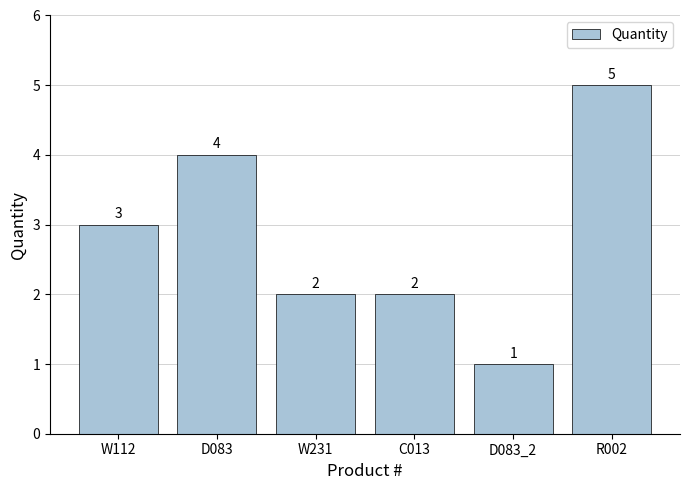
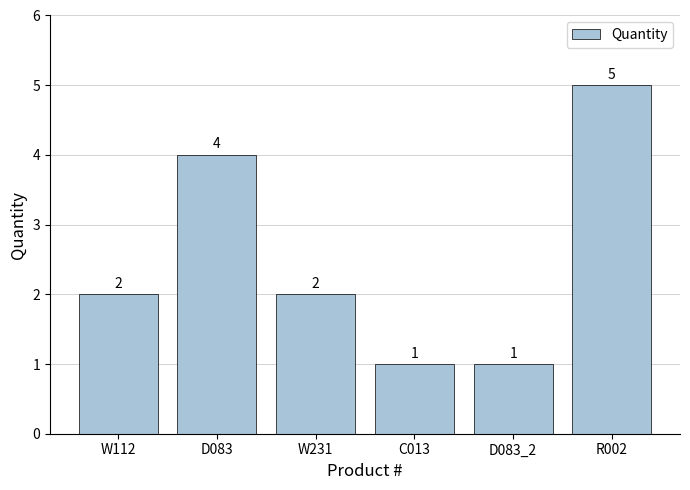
  {
-   "W112": 3,
+   "W112": 2,
    "D083": 4,
    "W231": 2,
-   "C013": 2,
+   "C013": 1,
    "D083_2": 1,
    "R002": 5
  }
